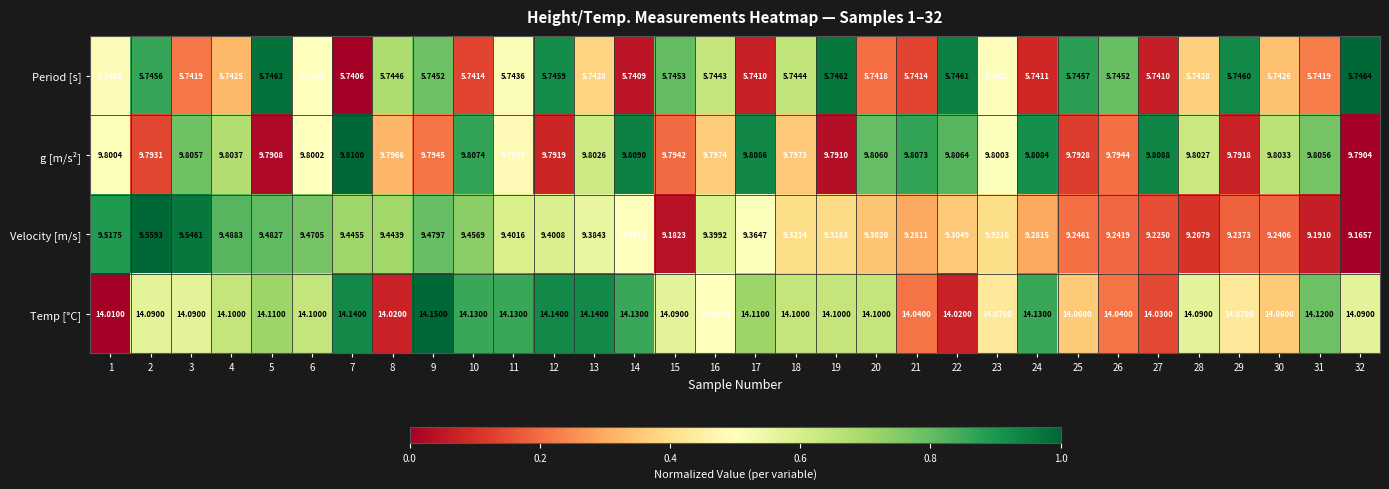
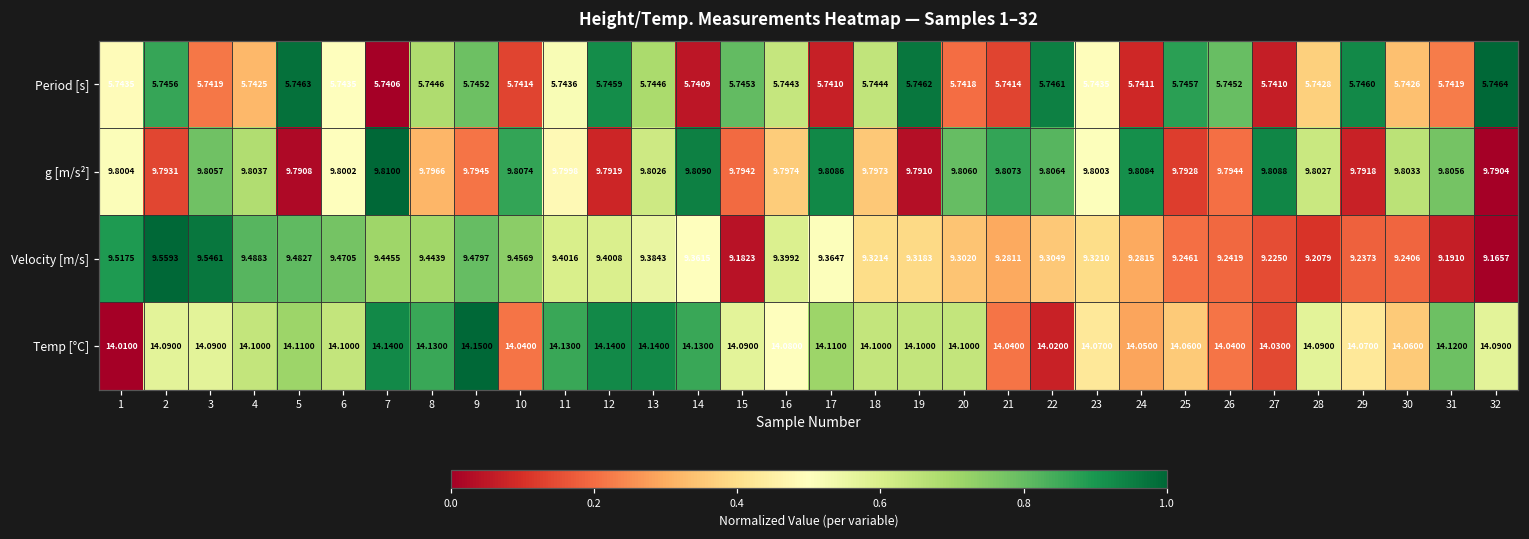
  {
    "Period [s]": {
      "1": 5.7435,
      "2": 5.7456,
      "3": 5.7419,
      "4": 5.7425,
      "5": 5.7463,
      "6": 5.7435,
      "7": 5.7406,
      "8": 5.7446,
      "9": 5.7452,
      "10": 5.7414,
      "11": 5.7436,
      "12": 5.7459,
-     "13": 5.7428,
+     "13": 5.7446,
      "14": 5.7409,
      "15": 5.7453,
      "16": 5.7443,
      "17": 5.7410,
      "18": 5.7444,
      "19": 5.7462,
      "20": 5.7418,
      "21": 5.7414,
      "22": 5.7461,
      "23": 5.7435,
      "24": 5.7411,
      "25": 5.7457,
      "26": 5.7452,
      "27": 5.7410,
      "28": 5.7428,
      "29": 5.7460,
      "30": 5.7426,
      "31": 5.7419,
      "32": 5.7464
    },
    "g [m/s²]": {
      "1": 9.8004,
      "2": 9.7931,
      "3": 9.8057,
      "4": 9.8037,
      "5": 9.7908,
      "6": 9.8002,
      "7": 9.8100,
      "8": 9.7966,
      "9": 9.7945,
      "10": 9.8074,
      "11": 9.7998,
      "12": 9.7919,
      "13": 9.8026,
      "14": 9.8090,
      "15": 9.7942,
      "16": 9.7974,
      "17": 9.8086,
      "18": 9.7973,
      "19": 9.7910,
      "20": 9.8060,
      "21": 9.8073,
      "22": 9.8064,
      "23": 9.8003,
      "24": 9.8084,
      "25": 9.7928,
      "26": 9.7944,
      "27": 9.8088,
      "28": 9.8027,
      "29": 9.7918,
      "30": 9.8033,
      "31": 9.8056,
      "32": 9.7904
    },
    "Velocity [m/s]": {
      "1": 9.5175,
      "2": 9.5593,
      "3": 9.5461,
      "4": 9.4883,
      "5": 9.4827,
      "6": 9.4705,
      "7": 9.4455,
      "8": 9.4439,
      "9": 9.4797,
      "10": 9.4569,
      "11": 9.4016,
      "12": 9.4008,
      "13": 9.3843,
      "14": 9.3615,
      "15": 9.1823,
      "16": 9.3992,
      "17": 9.3647,
      "18": 9.3214,
      "19": 9.3183,
      "20": 9.3020,
      "21": 9.2811,
      "22": 9.3049,
      "23": 9.3210,
      "24": 9.2815,
      "25": 9.2461,
      "26": 9.2419,
      "27": 9.2250,
      "28": 9.2079,
      "29": 9.2373,
      "30": 9.2406,
      "31": 9.1910,
      "32": 9.1657
    },
    "Temp [°C]": {
      "1": 14.0100,
      "2": 14.0900,
      "3": 14.0900,
      "4": 14.1000,
      "5": 14.1100,
      "6": 14.1000,
      "7": 14.1400,
-     "8": 14.0200,
+     "8": 14.1300,
      "9": 14.1500,
-     "10": 14.1300,
+     "10": 14.0400,
      "11": 14.1300,
      "12": 14.1400,
      "13": 14.1400,
      "14": 14.1300,
      "15": 14.0900,
      "16": 14.0800,
      "17": 14.1100,
      "18": 14.1000,
      "19": 14.1000,
      "20": 14.1000,
      "21": 14.0400,
      "22": 14.0200,
      "23": 14.0700,
-     "24": 14.1300,
+     "24": 14.0500,
      "25": 14.0600,
      "26": 14.0400,
      "27": 14.0300,
      "28": 14.0900,
      "29": 14.0700,
      "30": 14.0600,
      "31": 14.1200,
      "32": 14.0900
    }
  }
